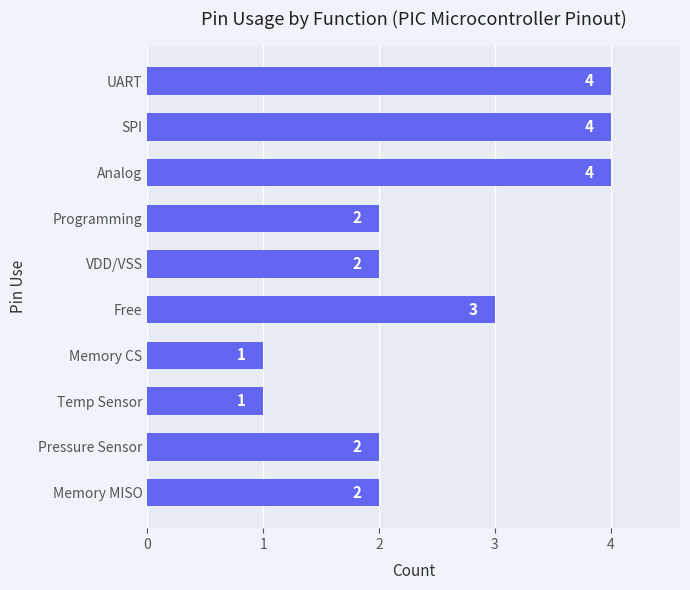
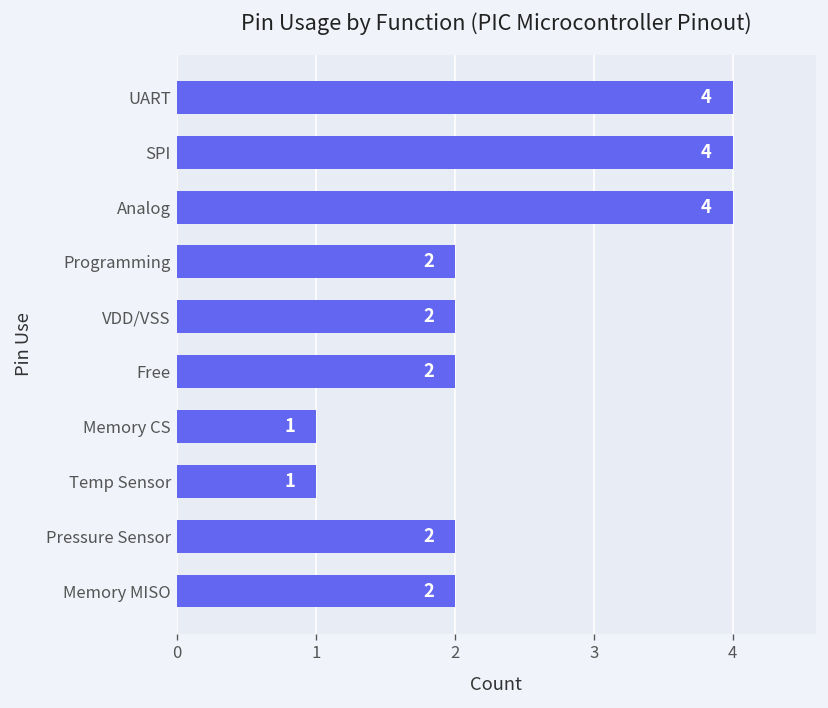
  {
    "UART": 4,
    "SPI": 4,
    "Analog": 4,
    "Programming": 2,
    "VDD/VSS": 2,
-   "Free": 3,
+   "Free": 2,
    "Memory CS": 1,
    "Temp Sensor": 1,
    "Pressure Sensor": 2,
    "Memory MISO": 2
  }
